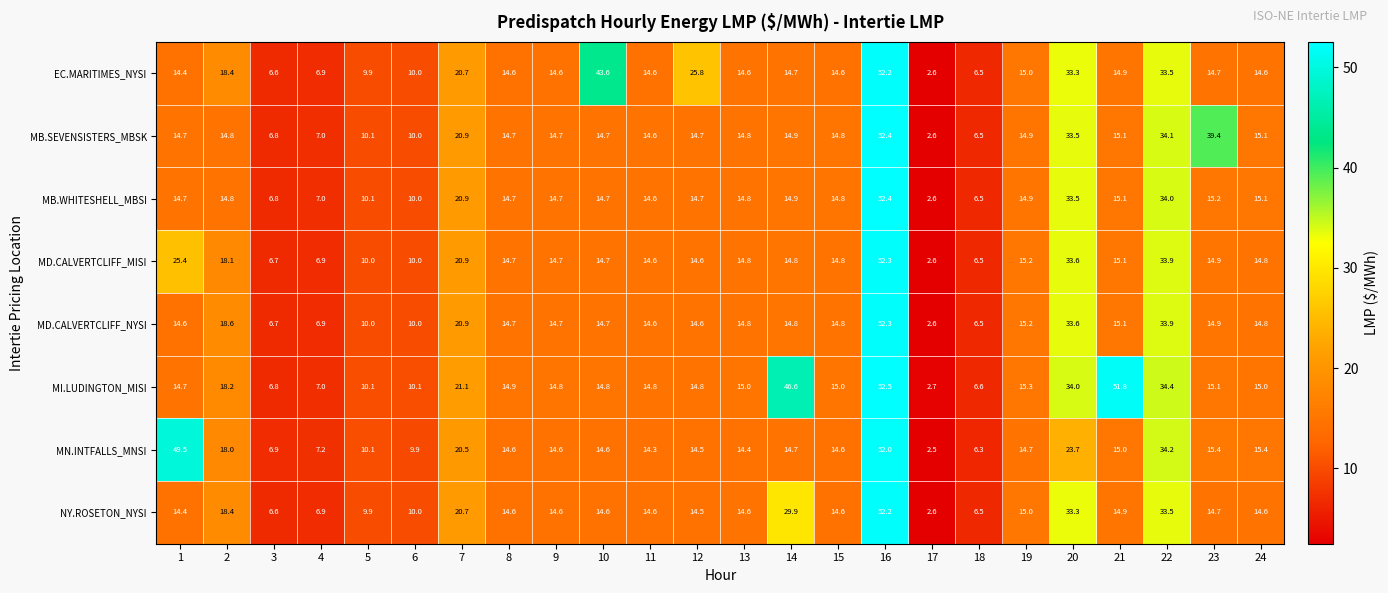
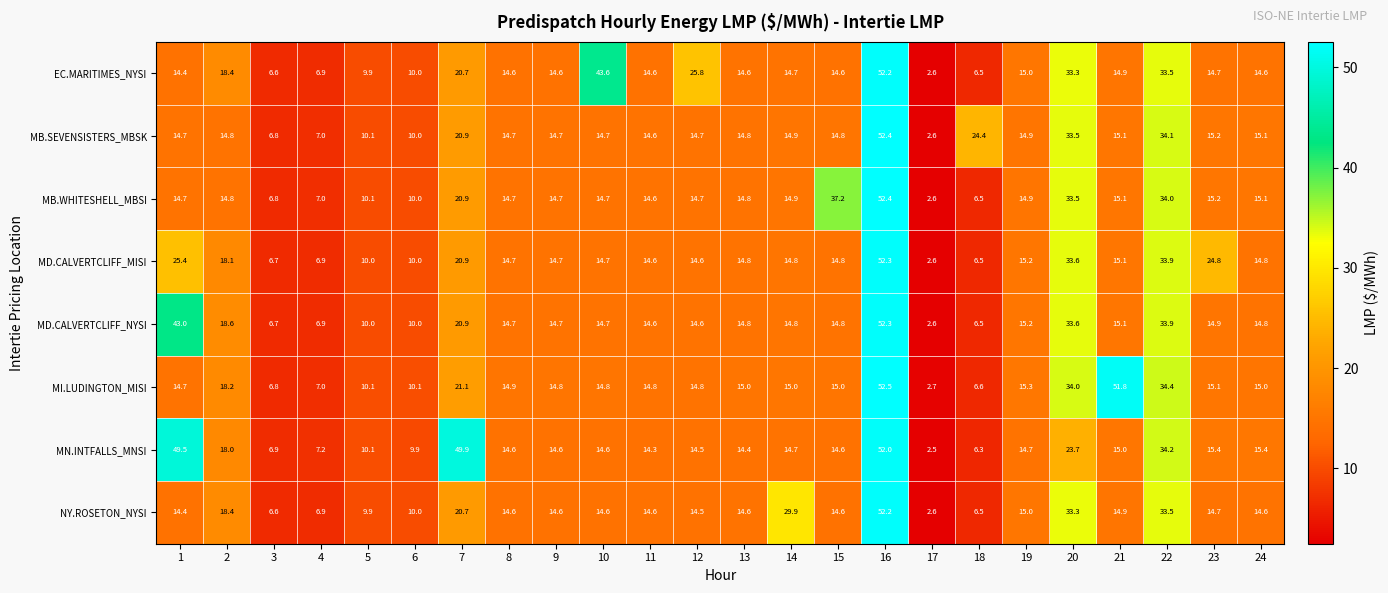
  {
    "EC.MARITIMES_NYSI": {
      "1": 14.4,
      "2": 18.4,
      "3": 6.6,
      "4": 6.9,
      "5": 9.9,
      "6": 10.0,
      "7": 20.7,
      "8": 14.6,
      "9": 14.6,
      "10": 43.6,
      "11": 14.6,
      "12": 25.8,
      "13": 14.6,
      "14": 14.7,
      "15": 14.6,
      "16": 52.2,
      "17": 2.6,
      "18": 6.5,
      "19": 15.0,
      "20": 33.3,
      "21": 14.9,
      "22": 33.5,
      "23": 14.7,
      "24": 14.6
    },
    "MB.SEVENSISTERS_MBSK": {
      "1": 14.7,
      "2": 14.8,
      "3": 6.8,
      "4": 7.0,
      "5": 10.1,
      "6": 10.0,
      "7": 20.9,
      "8": 14.7,
      "9": 14.7,
      "10": 14.7,
      "11": 14.6,
      "12": 14.7,
      "13": 14.8,
      "14": 14.9,
      "15": 14.8,
      "16": 52.4,
      "17": 2.6,
-     "18": 6.5,
+     "18": 24.4,
      "19": 14.9,
      "20": 33.5,
      "21": 15.1,
      "22": 34.1,
-     "23": 39.4,
+     "23": 15.2,
      "24": 15.1
    },
    "MB.WHITESHELL_MBSI": {
      "1": 14.7,
      "2": 14.8,
      "3": 6.8,
      "4": 7.0,
      "5": 10.1,
      "6": 10.0,
      "7": 20.9,
      "8": 14.7,
      "9": 14.7,
      "10": 14.7,
      "11": 14.6,
      "12": 14.7,
      "13": 14.8,
      "14": 14.9,
-     "15": 14.8,
+     "15": 37.2,
      "16": 52.4,
      "17": 2.6,
      "18": 6.5,
      "19": 14.9,
      "20": 33.5,
      "21": 15.1,
      "22": 34.0,
      "23": 15.2,
      "24": 15.1
    },
    "MD.CALVERTCLIFF_MISI": {
      "1": 25.4,
      "2": 18.1,
      "3": 6.7,
      "4": 6.9,
      "5": 10.0,
      "6": 10.0,
      "7": 20.9,
      "8": 14.7,
      "9": 14.7,
      "10": 14.7,
      "11": 14.6,
      "12": 14.6,
      "13": 14.8,
      "14": 14.8,
      "15": 14.8,
      "16": 52.3,
      "17": 2.6,
      "18": 6.5,
      "19": 15.2,
      "20": 33.6,
      "21": 15.1,
      "22": 33.9,
-     "23": 14.9,
+     "23": 24.8,
      "24": 14.8
    },
    "MD.CALVERTCLIFF_NYSI": {
-     "1": 14.6,
+     "1": 43.0,
      "2": 18.6,
      "3": 6.7,
      "4": 6.9,
      "5": 10.0,
      "6": 10.0,
      "7": 20.9,
      "8": 14.7,
      "9": 14.7,
      "10": 14.7,
      "11": 14.6,
      "12": 14.6,
      "13": 14.8,
      "14": 14.8,
      "15": 14.8,
      "16": 52.3,
      "17": 2.6,
      "18": 6.5,
      "19": 15.2,
      "20": 33.6,
      "21": 15.1,
      "22": 33.9,
      "23": 14.9,
      "24": 14.8
    },
    "MI.LUDINGTON_MISI": {
      "1": 14.7,
      "2": 18.2,
      "3": 6.8,
      "4": 7.0,
      "5": 10.1,
      "6": 10.1,
      "7": 21.1,
      "8": 14.9,
      "9": 14.8,
      "10": 14.8,
      "11": 14.8,
      "12": 14.8,
      "13": 15.0,
-     "14": 46.6,
+     "14": 15.0,
      "15": 15.0,
      "16": 52.5,
      "17": 2.7,
      "18": 6.6,
      "19": 15.3,
      "20": 34.0,
      "21": 51.8,
      "22": 34.4,
      "23": 15.1,
      "24": 15.0
    },
    "MN.INTFALLS_MNSI": {
      "1": 49.5,
      "2": 18.0,
      "3": 6.9,
      "4": 7.2,
      "5": 10.1,
      "6": 9.9,
-     "7": 20.5,
+     "7": 49.9,
      "8": 14.6,
      "9": 14.6,
      "10": 14.6,
      "11": 14.3,
      "12": 14.5,
      "13": 14.4,
      "14": 14.7,
      "15": 14.6,
      "16": 52.0,
      "17": 2.5,
      "18": 6.3,
      "19": 14.7,
      "20": 23.7,
      "21": 15.0,
      "22": 34.2,
      "23": 15.4,
      "24": 15.4
    },
    "NY.ROSETON_NYSI": {
      "1": 14.4,
      "2": 18.4,
      "3": 6.6,
      "4": 6.9,
      "5": 9.9,
      "6": 10.0,
      "7": 20.7,
      "8": 14.6,
      "9": 14.6,
      "10": 14.6,
      "11": 14.6,
      "12": 14.5,
      "13": 14.6,
      "14": 29.9,
      "15": 14.6,
      "16": 52.2,
      "17": 2.6,
      "18": 6.5,
      "19": 15.0,
      "20": 33.3,
      "21": 14.9,
      "22": 33.5,
      "23": 14.7,
      "24": 14.6
    }
  }
